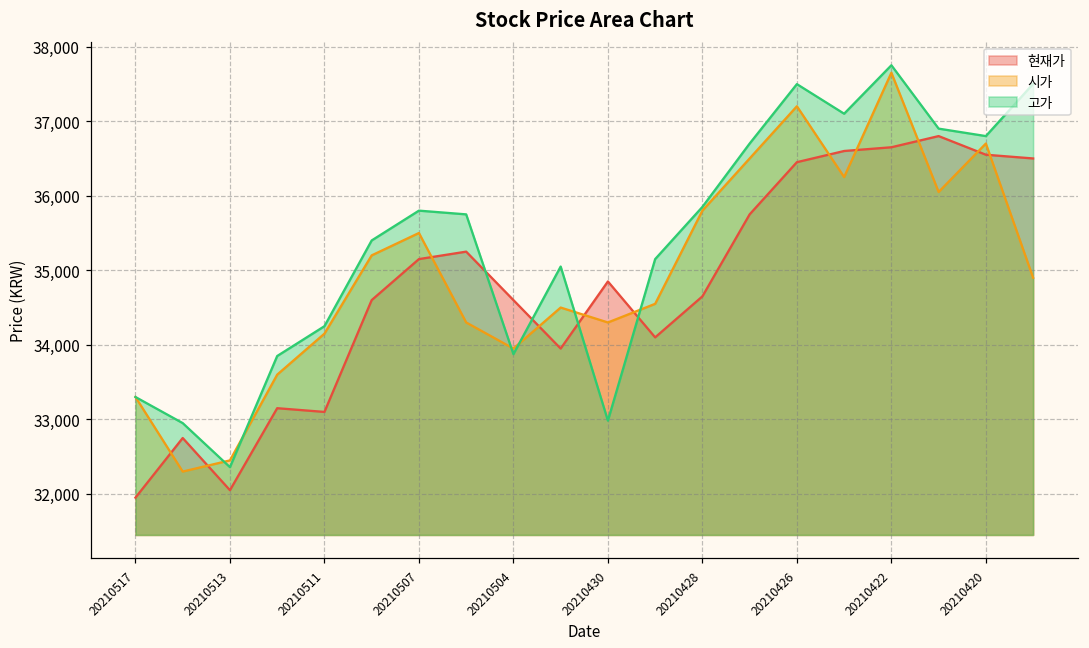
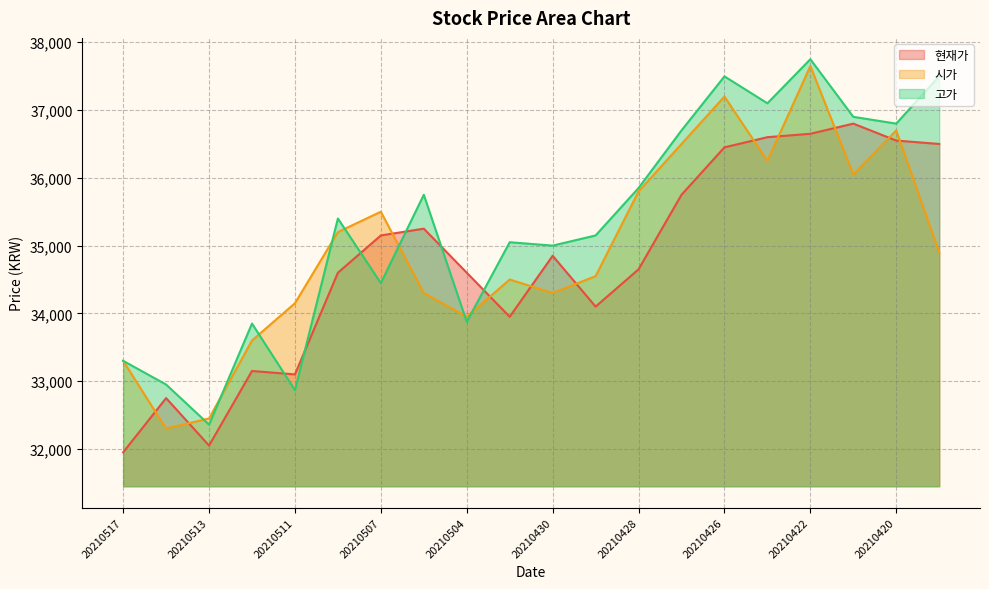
  {
    "고가": {
      "20210513": "32,400",
-     "20210511": "34,300",
-     "20210507": "35,800",
+     "20210511": "32,900",
+     "20210507": "34,400",
      "20210504": "33,900",
-     "20210430": "33,000",
+     "20210430": "35,000",
      "20210428": "35,900",
      "20210426": "37,500",
      "20210422": "37,800",
      "20210420": "36,800"
    }
  }
